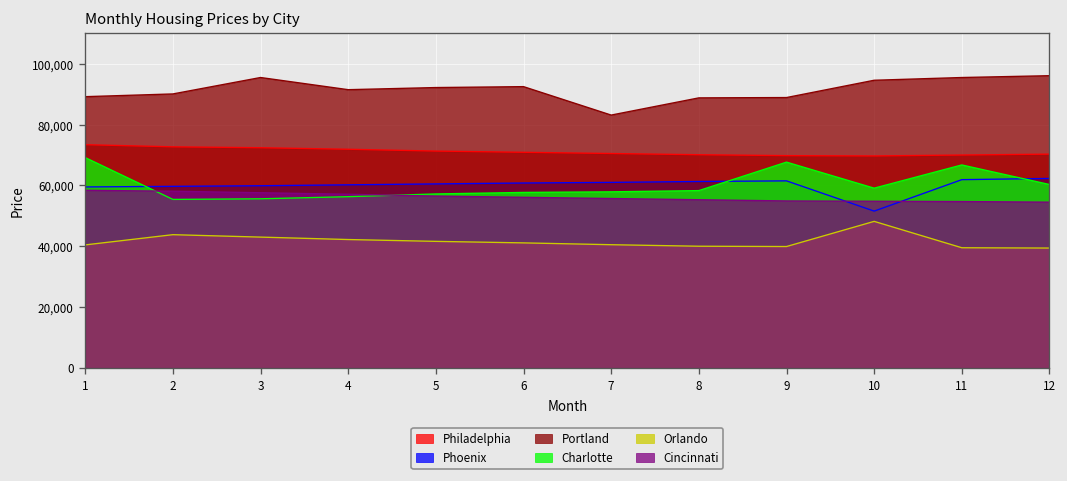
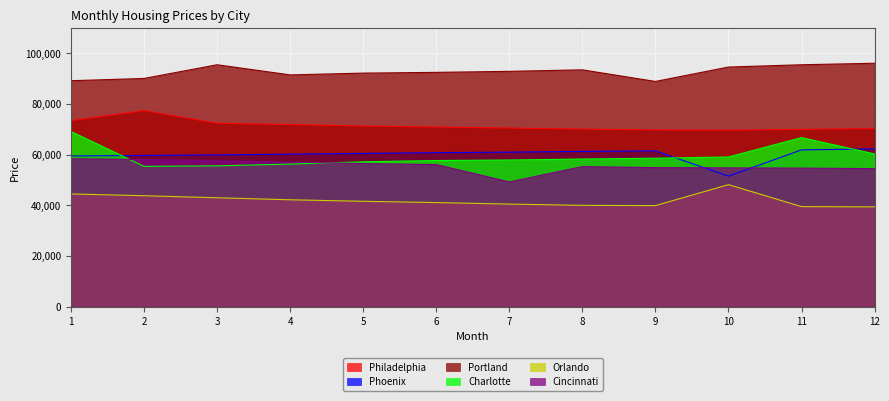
  {
    "Philadelphia": {
      "1": "73,000",
-     "2": "73,000",
+     "2": "77,000",
      "3": "72,000",
      "4": "72,000",
      "5": "71,000",
      "6": "71,000",
      "7": "71,000",
      "8": "70,000",
      "9": "70,000",
      "10": "70,000",
      "11": "70,000",
      "12": "70,000"
    },
    "Phoenix": {
      "1": "60,000",
      "2": "60,000",
      "3": "60,000",
      "4": "60,000",
      "5": "61,000",
      "6": "61,000",
      "7": "61,000",
      "8": "61,000",
      "9": "62,000",
      "10": "52,000",
      "11": "62,000",
      "12": "62,000"
    },
    "Portland": {
      "1": "89,000",
      "2": "90,000",
      "3": "96,000",
      "4": "92,000",
      "5": "92,000",
      "6": "93,000",
-     "7": "83,000",
-     "8": "89,000",
+     "7": "93,000",
+     "8": "94,000",
      "9": "89,000",
      "10": "95,000",
      "11": "96,000",
      "12": "96,000"
    },
    "Charlotte": {
      "1": "69,000",
      "2": "55,000",
      "3": "56,000",
      "6": "58,000",
      "7": "58,000",
      "8": "58,000",
-     "9": "68,000",
+     "9": "59,000",
      "10": "59,000",
      "11": "67,000",
      "12": "60,000"
    },
    "Orlando": {
-     "1": "40,000",
+     "1": "45,000",
      "2": "44,000",
      "3": "43,000",
      "4": "42,000",
      "5": "42,000",
      "6": "41,000",
      "7": "41,000",
      "8": "40,000",
      "9": "40,000",
      "10": "48,000",
      "11": "40,000",
      "12": "39,000"
    },
    "Cincinnati": {
      "1": "58,000",
      "2": "58,000",
      "3": "58,000",
      "6": "56,000",
-     "7": "56,000",
+     "7": "49,000",
      "8": "55,000",
      "9": "55,000",
      "10": "55,000",
      "11": "55,000",
      "12": "55,000"
    }
  }
